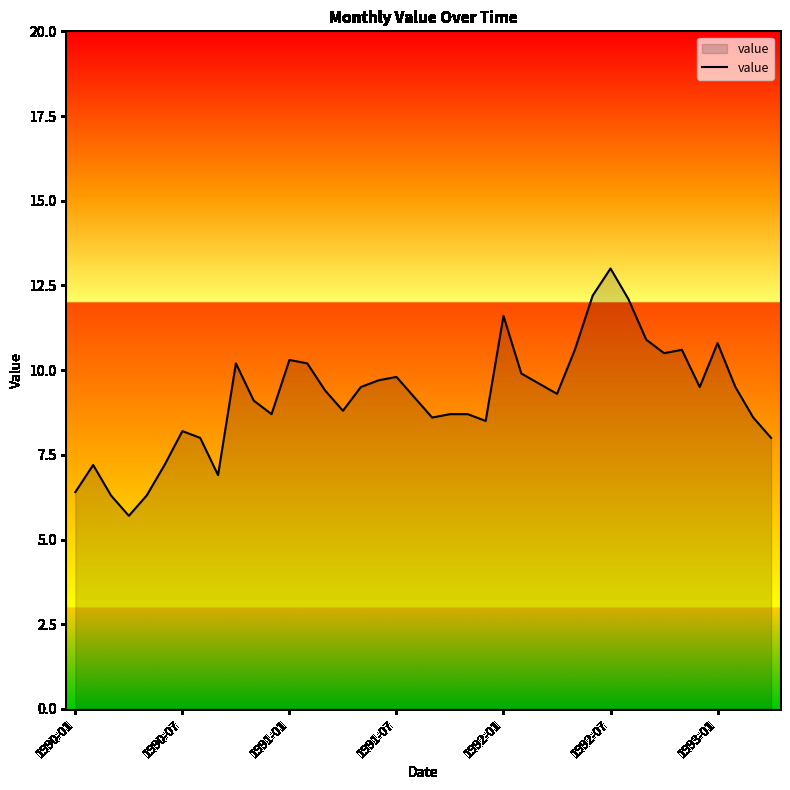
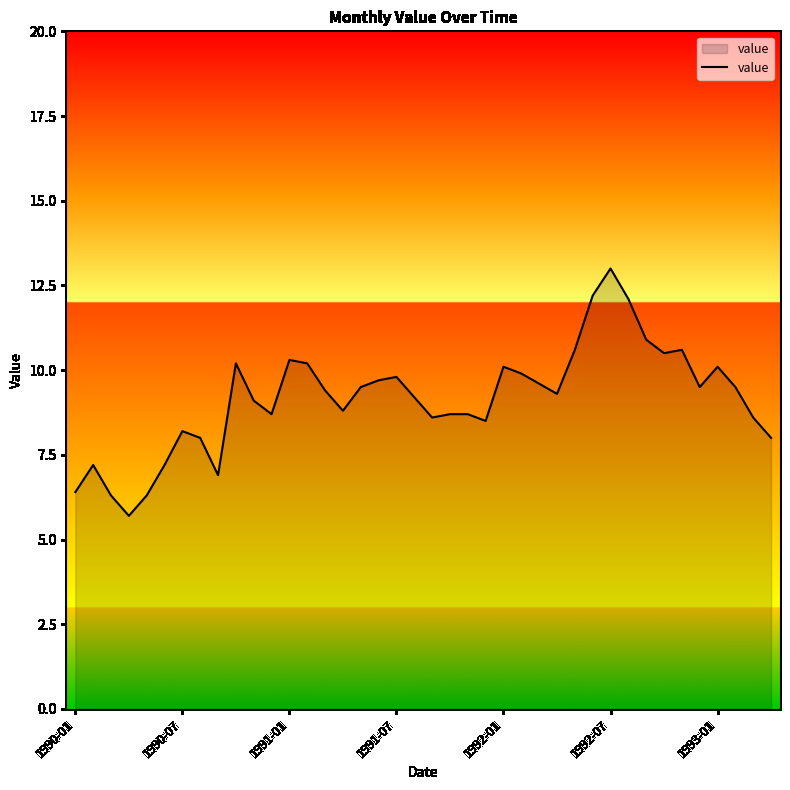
  {
    "1990-01": 6.4,
    "1990-07": 8.2,
    "1991-01": 10.3,
    "1991-07": 9.8,
-   "1992-01": 11.6,
+   "1992-01": 10.1,
    "1992-07": 13.0,
-   "1993-01": 10.8
+   "1993-01": 10.1
  }
